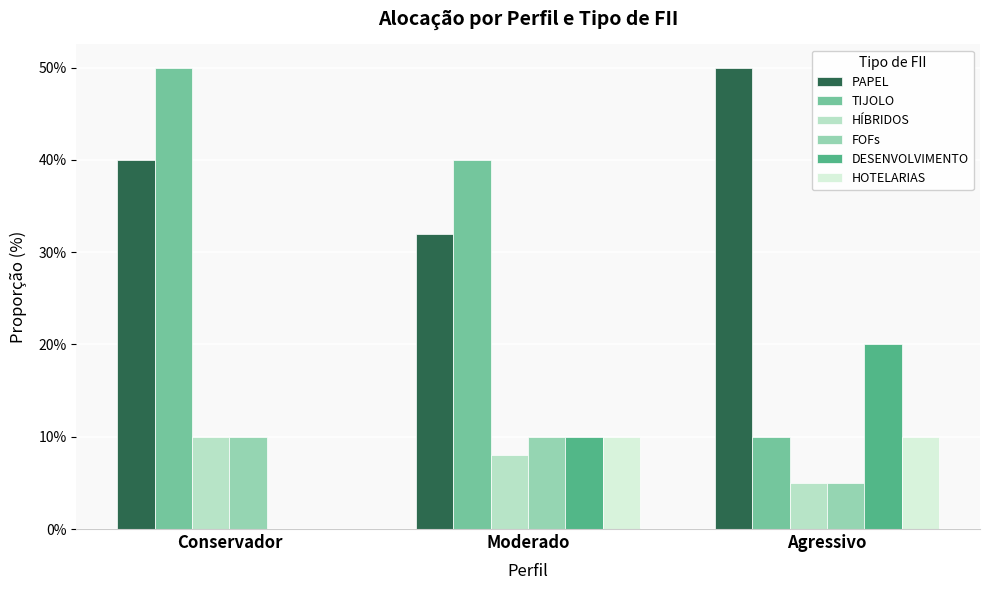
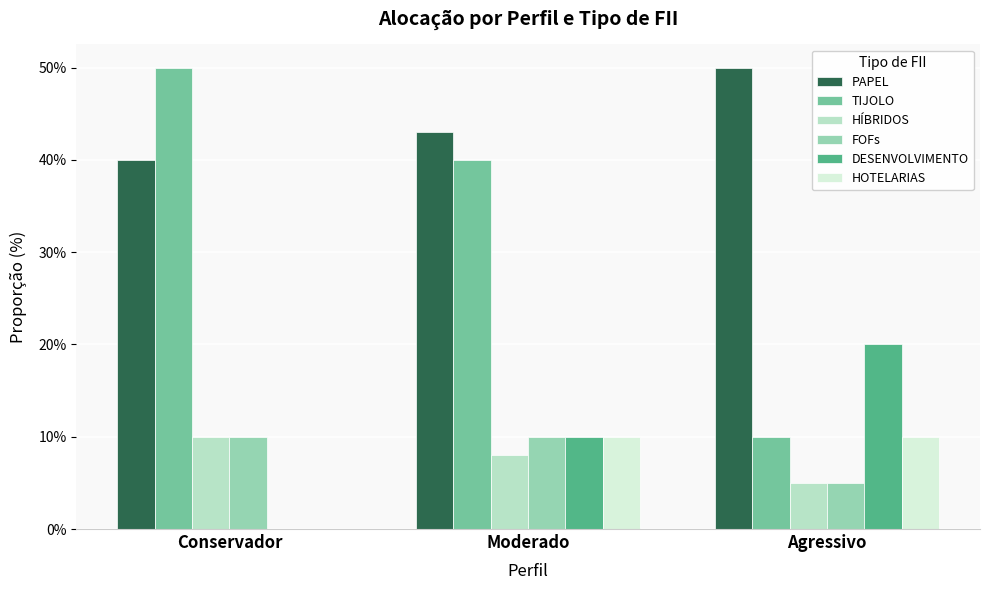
  {
    "PAPEL": {
      "Conservador": "40%",
-     "Moderado": "32%",
+     "Moderado": "43%",
      "Agressivo": "50%"
    }
  }
